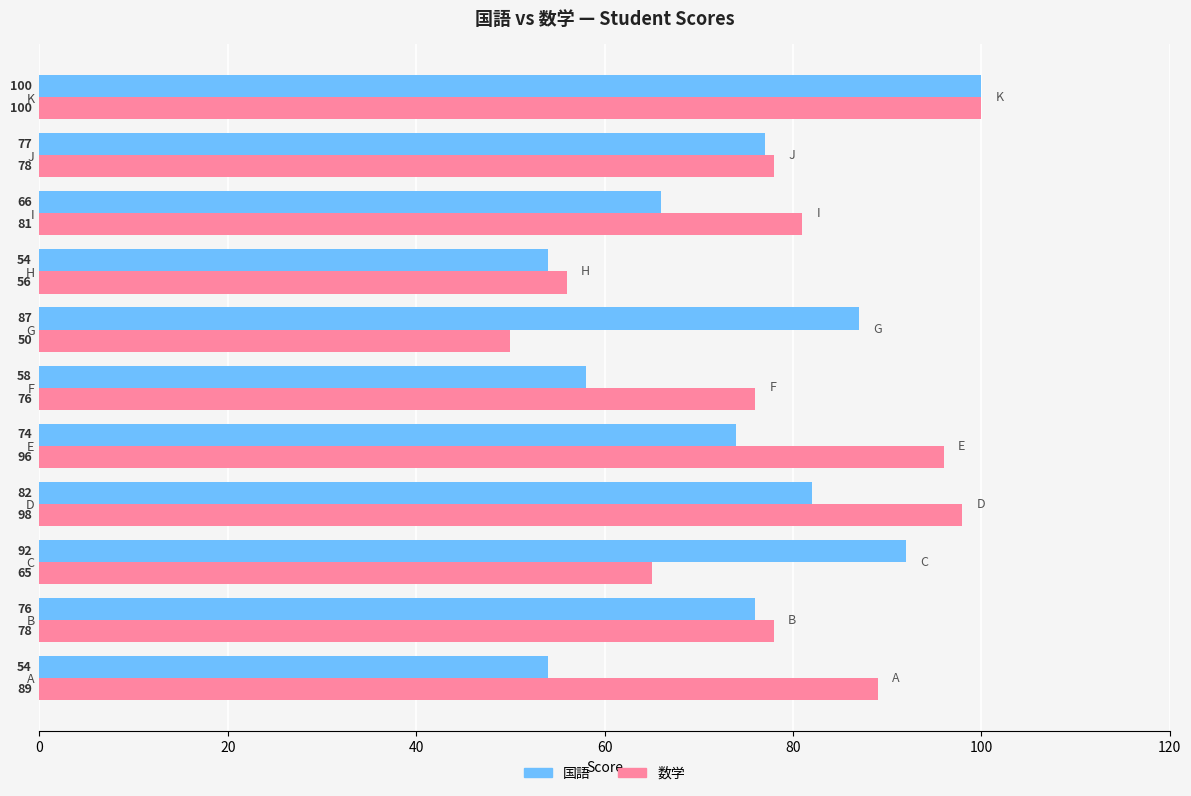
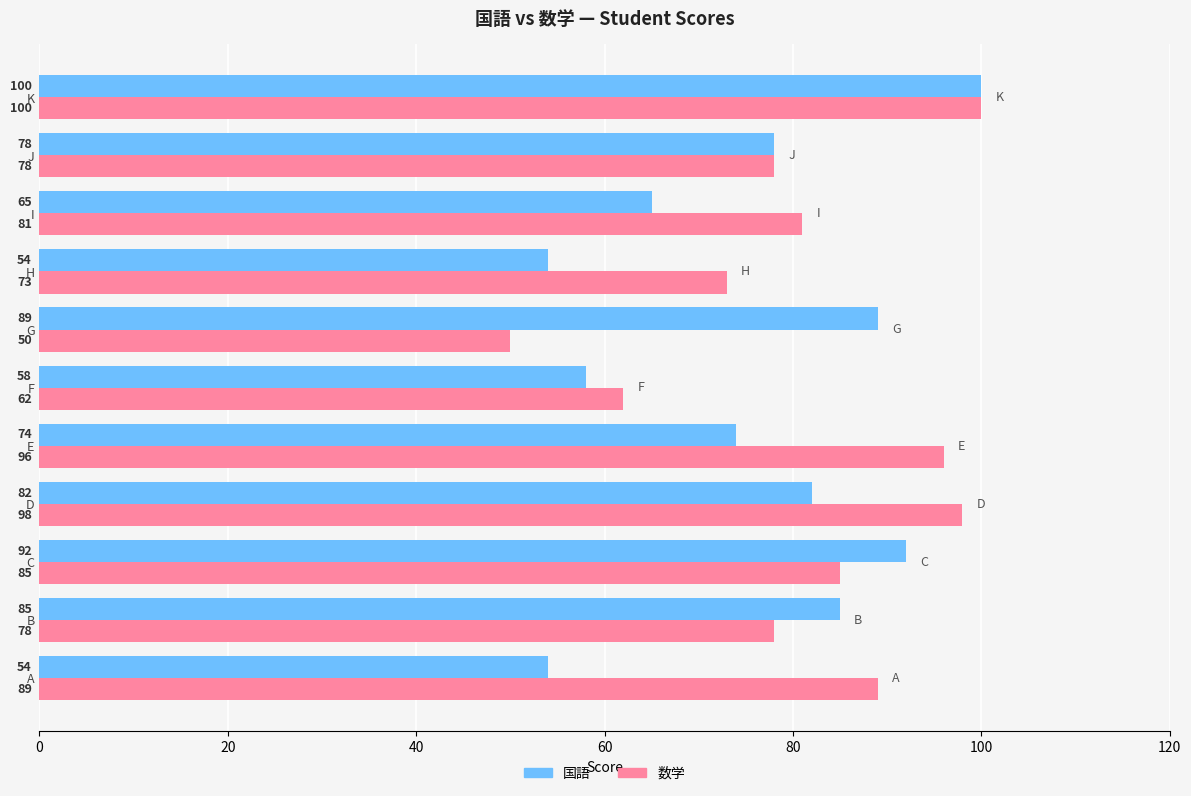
  {
    "国語": {
-     "J": 77,
-     "I": 66,
-     "G": 87,
-     "B": 76
+     "J": 78,
+     "I": 65,
+     "G": 89,
+     "B": 85
    },
    "数学": {
-     "H": 56,
-     "F": 76,
-     "C": 65
+     "H": 73,
+     "F": 62,
+     "C": 85
    }
  }
